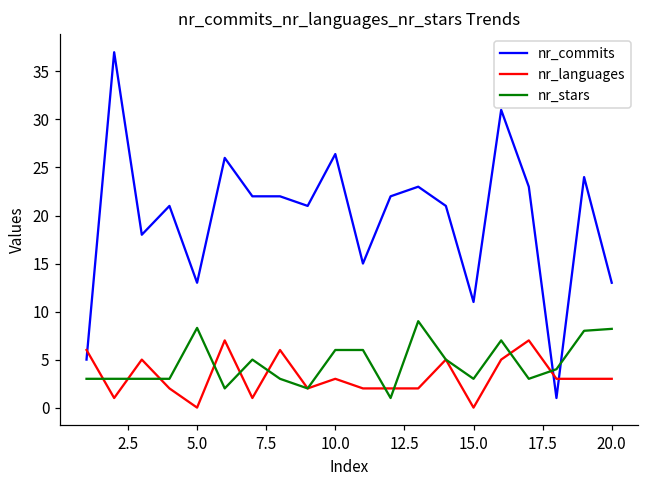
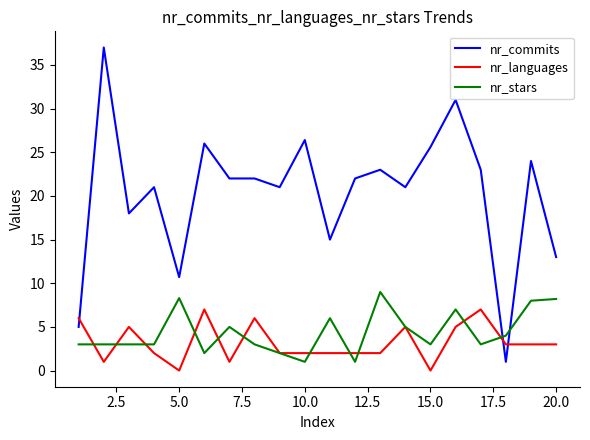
  {
    "nr_commits": {
-     "5.0": 13,
+     "5.0": 11,
      "10.0": 26,
-     "15.0": 11,
+     "15.0": 26,
      "20.0": 13
    },
    "nr_languages": {
      "5.0": 0,
-     "10.0": 3,
+     "10.0": 2,
      "15.0": 0,
      "20.0": 3
    },
    "nr_stars": {
      "5.0": 8,
-     "10.0": 6,
+     "10.0": 1,
      "15.0": 3,
      "20.0": 8
    }
  }
